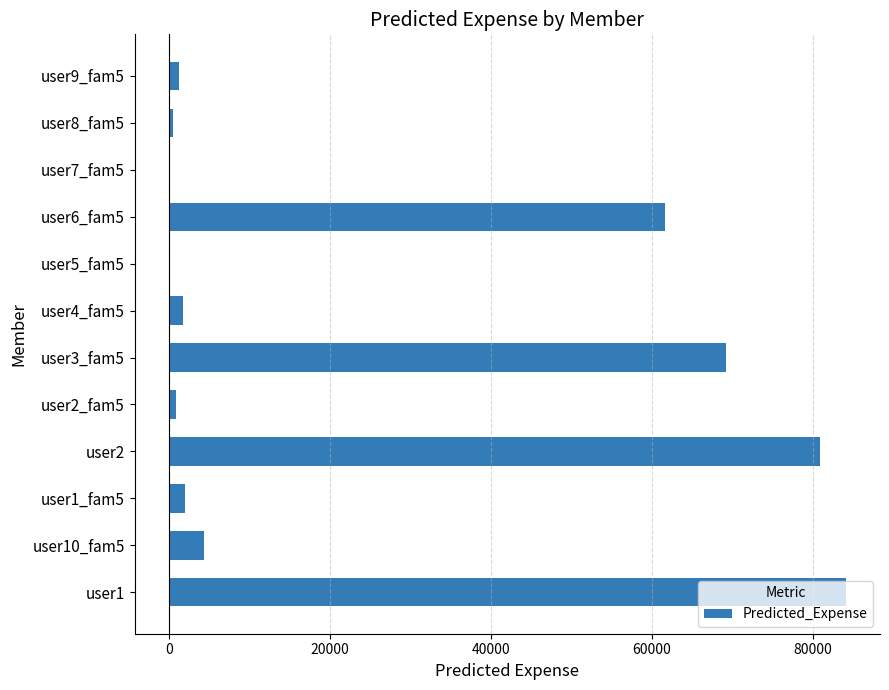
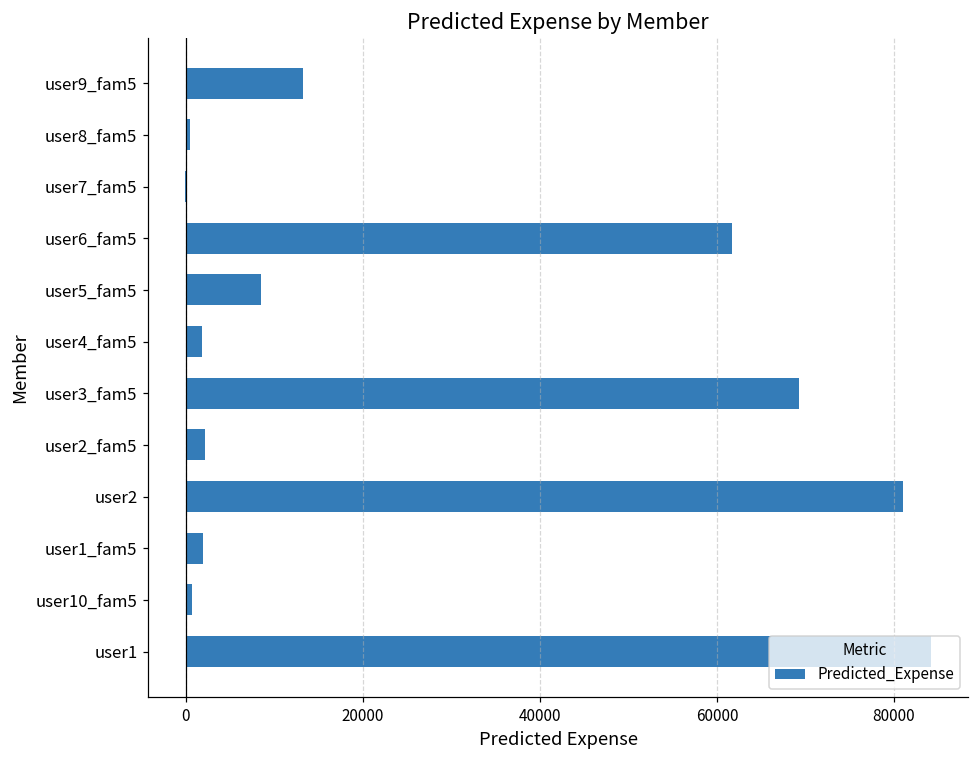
  {
-   "user9_fam5": 1000,
+   "user9_fam5": 13000,
    "user8_fam5": 1000,
    "user6_fam5": 62000,
-   "user5_fam5": 0,
+   "user5_fam5": 9000,
    "user4_fam5": 2000,
    "user3_fam5": 69000,
-   "user2_fam5": 1000,
+   "user2_fam5": 2000,
    "user2": 81000,
    "user1_fam5": 2000,
-   "user10_fam5": 4000
+   "user10_fam5": 1000
  }
